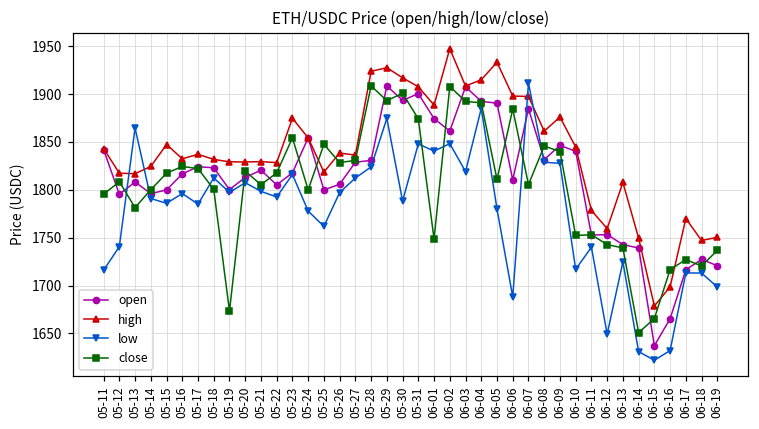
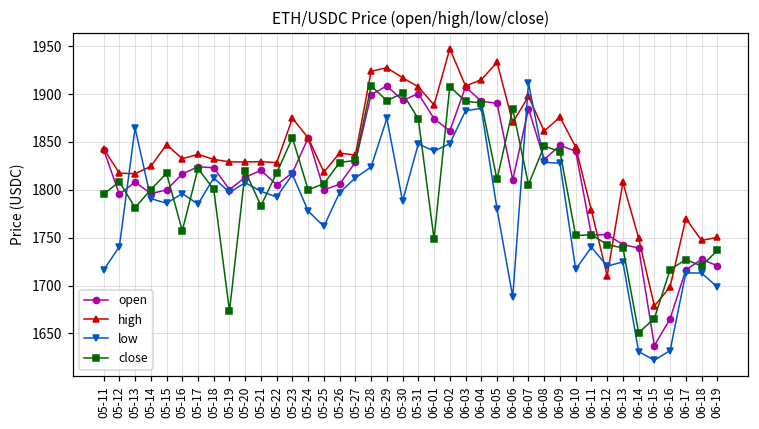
  {
    "open": {
      "05-12": 1800,
      "05-13": 1810,
      "05-14": 1800,
      "05-15": 1800,
      "05-16": 1820,
      "05-18": 1820,
      "05-20": 1810,
      "05-21": 1820,
      "05-22": 1810,
      "05-25": 1800,
      "05-26": 1810,
-     "05-28": 1830,
+     "05-28": 1900,
      "05-29": 1910,
      "05-30": 1890,
      "05-31": 1900,
      "06-01": 1870,
      "06-02": 1860,
      "06-05": 1890,
      "06-06": 1810,
      "06-07": 1880,
      "06-09": 1850,
      "06-10": 1840,
      "06-12": 1750,
      "06-13": 1740,
      "06-14": 1740,
      "06-15": 1640,
      "06-16": 1670,
      "06-17": 1720,
      "06-18": 1730,
      "06-19": 1720
    },
    "high": {
      "05-12": 1820,
      "05-13": 1820,
      "05-14": 1820,
      "05-15": 1850,
      "05-16": 1830,
      "05-17": 1840,
      "05-18": 1830,
      "05-19": 1830,
      "05-20": 1830,
      "05-21": 1830,
      "05-22": 1830,
      "05-23": 1870,
      "05-25": 1820,
      "05-26": 1840,
      "05-27": 1840,
      "05-28": 1920,
      "05-29": 1930,
      "05-30": 1920,
      "05-31": 1910,
      "06-01": 1890,
      "06-02": 1950,
      "06-04": 1920,
      "06-05": 1930,
-     "06-06": 1900,
+     "06-06": 1870,
      "06-07": 1900,
      "06-08": 1860,
      "06-09": 1880,
      "06-10": 1840,
      "06-11": 1780,
-     "06-12": 1760,
+     "06-12": 1710,
      "06-13": 1810,
      "06-14": 1750,
      "06-15": 1680,
      "06-16": 1700,
      "06-17": 1770,
      "06-18": 1750,
      "06-19": 1750
    },
    "low": {
      "05-11": 1720,
      "05-12": 1740,
      "05-13": 1860,
      "05-14": 1790,
      "05-15": 1790,
      "05-16": 1800,
      "05-17": 1790,
      "05-18": 1810,
      "05-20": 1810,
      "05-21": 1800,
      "05-22": 1790,
      "05-24": 1780,
      "05-25": 1760,
      "05-26": 1800,
      "05-27": 1810,
      "05-28": 1820,
      "05-29": 1870,
      "05-30": 1790,
      "05-31": 1850,
      "06-01": 1840,
      "06-02": 1850,
-     "06-03": 1820,
+     "06-03": 1880,
      "06-04": 1890,
      "06-05": 1780,
      "06-06": 1690,
      "06-07": 1910,
      "06-09": 1830,
      "06-10": 1720,
      "06-11": 1740,
-     "06-12": 1650,
+     "06-12": 1720,
      "06-13": 1720,
      "06-14": 1630,
      "06-15": 1620,
      "06-16": 1630,
      "06-17": 1710,
      "06-18": 1710,
      "06-19": 1700
    },
    "close": {
      "05-11": 1800,
      "05-12": 1810,
      "05-13": 1780,
      "05-14": 1800,
      "05-15": 1820,
-     "05-16": 1820,
+     "05-16": 1760,
      "05-18": 1800,
      "05-19": 1670,
      "05-20": 1820,
-     "05-21": 1810,
+     "05-21": 1780,
      "05-22": 1820,
      "05-23": 1850,
      "05-24": 1800,
-     "05-25": 1850,
+     "05-25": 1810,
      "05-26": 1830,
      "05-28": 1910,
      "05-29": 1890,
      "05-30": 1900,
      "05-31": 1870,
      "06-01": 1750,
      "06-02": 1910,
      "06-03": 1890,
      "06-05": 1810,
      "06-06": 1880,
      "06-07": 1810,
      "06-08": 1850,
      "06-09": 1840,
      "06-10": 1750,
      "06-12": 1740,
      "06-13": 1740,
      "06-14": 1650,
      "06-15": 1670,
      "06-16": 1720,
      "06-17": 1730,
      "06-18": 1720,
      "06-19": 1740
    }
  }
